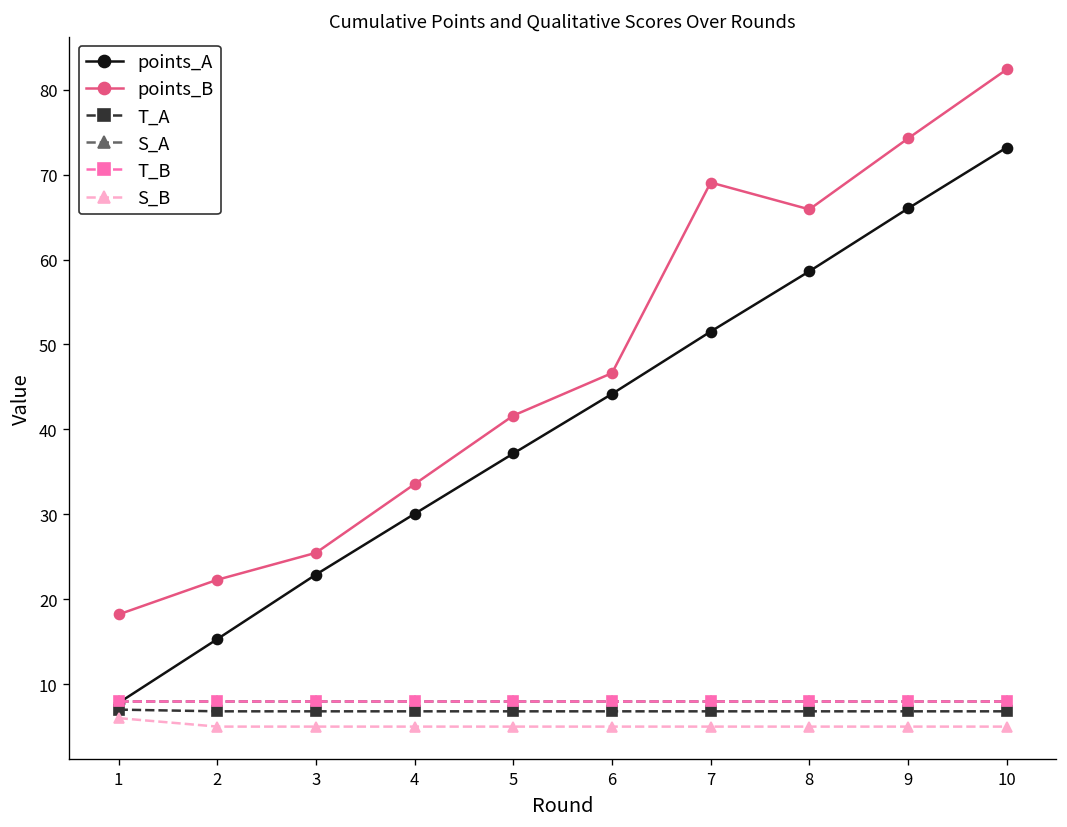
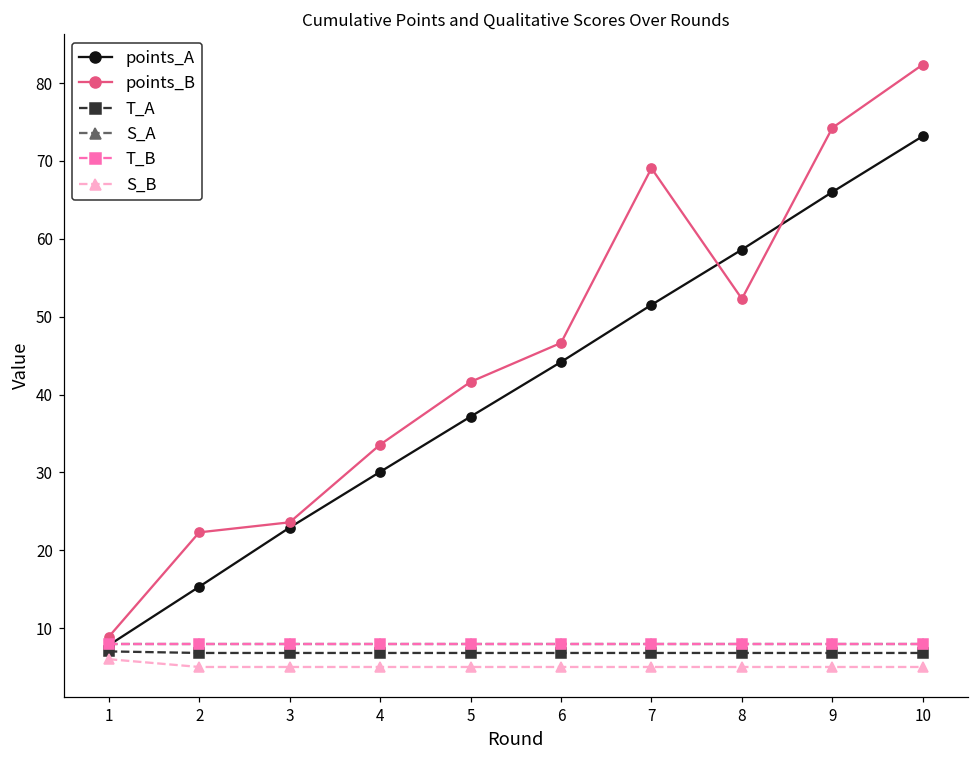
  {
    "points_B": {
-     "1": 18,
+     "1": 9,
      "2": 22,
-     "3": 25,
+     "3": 24,
      "4": 34,
      "5": 42,
      "6": 47,
      "7": 69,
-     "8": 66,
+     "8": 52,
      "9": 74,
      "10": 82
    },
    "T_B": {
      "2": 8,
      "3": 8,
      "4": 8,
      "5": 8,
      "6": 8,
      "7": 8,
      "8": 8,
      "9": 8,
      "10": 8
    },
    "S_B": {
      "1": 6,
      "2": 5,
      "3": 5,
      "4": 5,
      "5": 5,
      "6": 5,
      "7": 5,
      "8": 5,
      "9": 5,
      "10": 5
    }
  }
